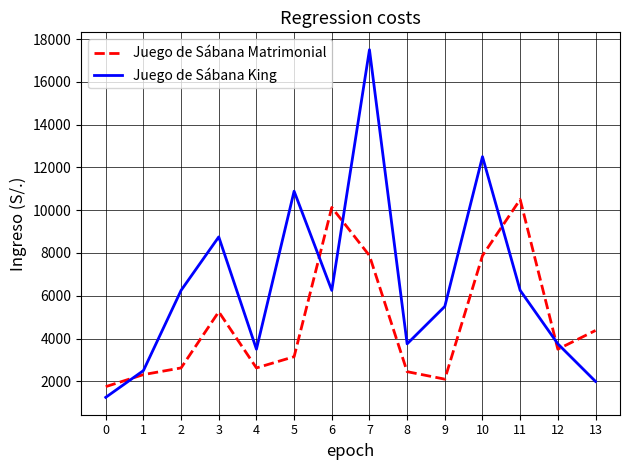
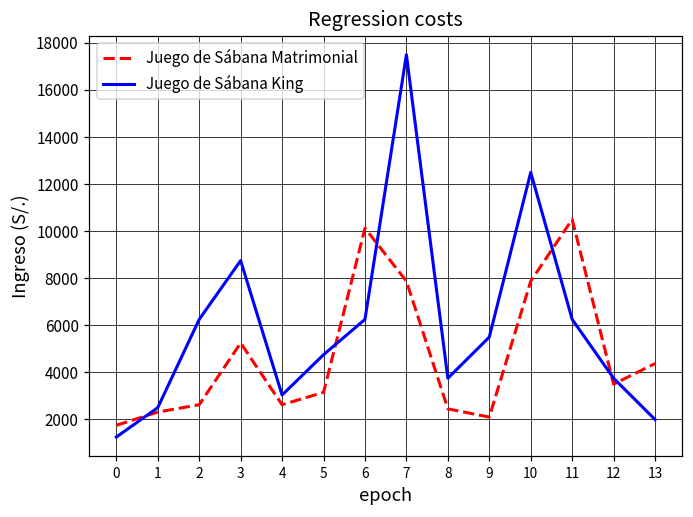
  {
    "Juego de Sábana Matrimonial": {
      "0": 1800,
      "1": 2300,
      "2": 2600,
      "3": 5300,
      "4": 2600,
      "5": 3200,
      "6": 10100,
      "7": 7900,
      "8": 2500,
      "9": 2100,
      "10": 7900,
      "11": 10500,
      "12": 3500,
      "13": 4400
    },
    "Juego de Sábana King": {
      "0": 1300,
      "1": 2500,
      "2": 6300,
      "3": 8800,
-     "4": 3500,
-     "5": 10900,
+     "4": 3000,
+     "5": 4800,
      "6": 6300,
      "7": 17500,
      "8": 3800,
      "9": 5500,
      "10": 12500,
      "11": 6300,
      "12": 3800,
      "13": 2000
    }
  }
